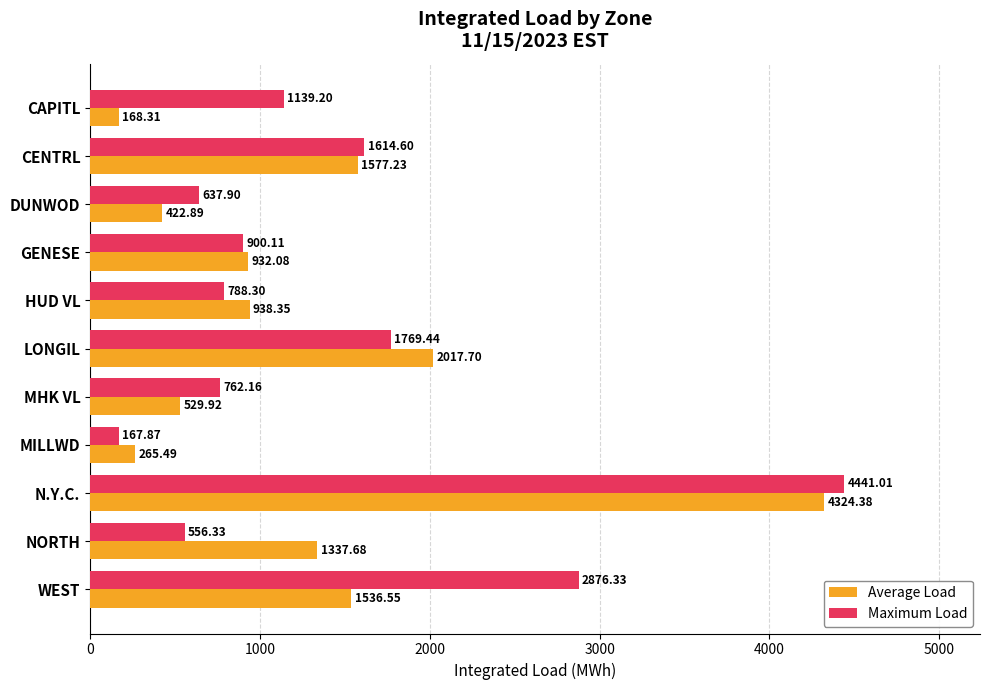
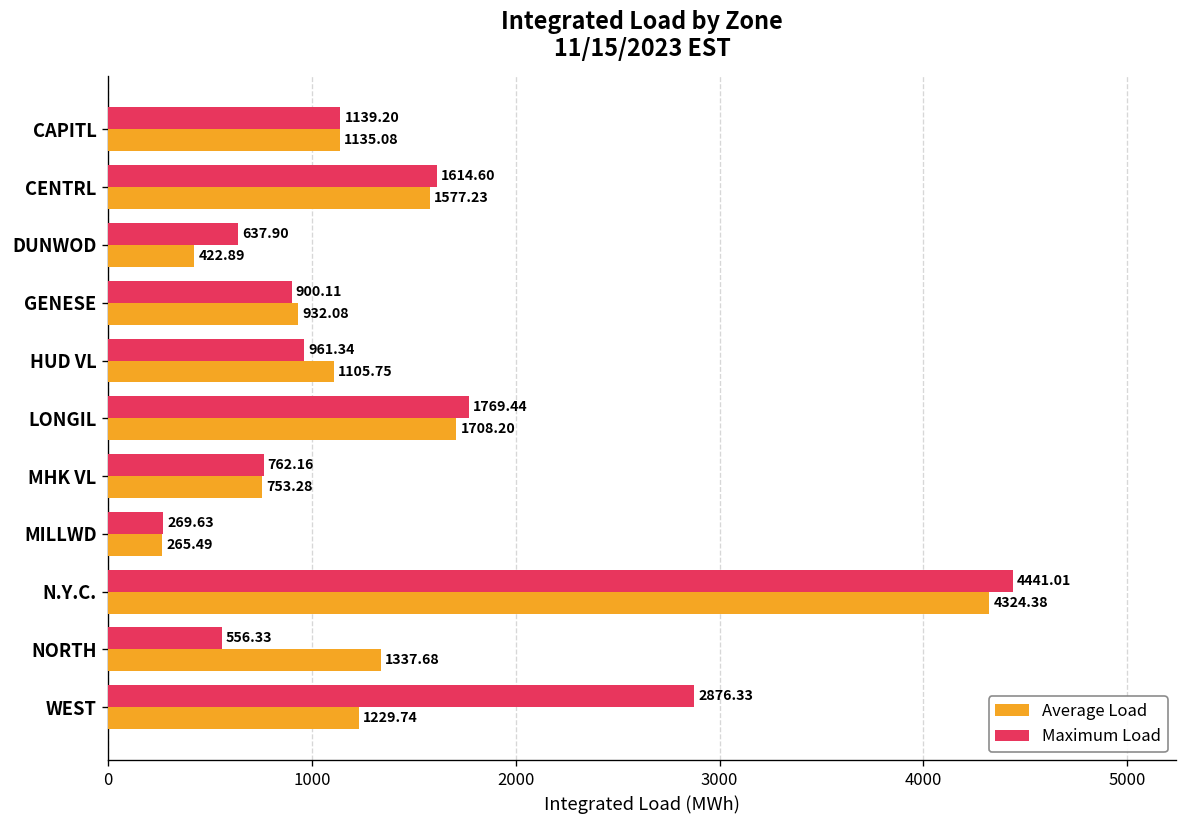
  {
    "Average Load": {
-     "CAPITL": 168.31,
+     "CAPITL": 1135.08,
      "CENTRL": 1577.23,
      "DUNWOD": 422.89,
      "GENESE": 932.08,
-     "HUD VL": 938.35,
-     "LONGIL": 2017.70,
-     "MHK VL": 529.92,
+     "HUD VL": 1105.75,
+     "LONGIL": 1708.20,
+     "MHK VL": 753.28,
      "MILLWD": 265.49,
      "N.Y.C.": 4324.38,
      "NORTH": 1337.68,
-     "WEST": 1536.55
+     "WEST": 1229.74
    },
    "Maximum Load": {
      "CAPITL": 1139.20,
      "CENTRL": 1614.60,
      "DUNWOD": 637.90,
      "GENESE": 900.11,
-     "HUD VL": 788.30,
+     "HUD VL": 961.34,
      "LONGIL": 1769.44,
      "MHK VL": 762.16,
-     "MILLWD": 167.87,
+     "MILLWD": 269.63,
      "N.Y.C.": 4441.01,
      "NORTH": 556.33,
      "WEST": 2876.33
    }
  }
